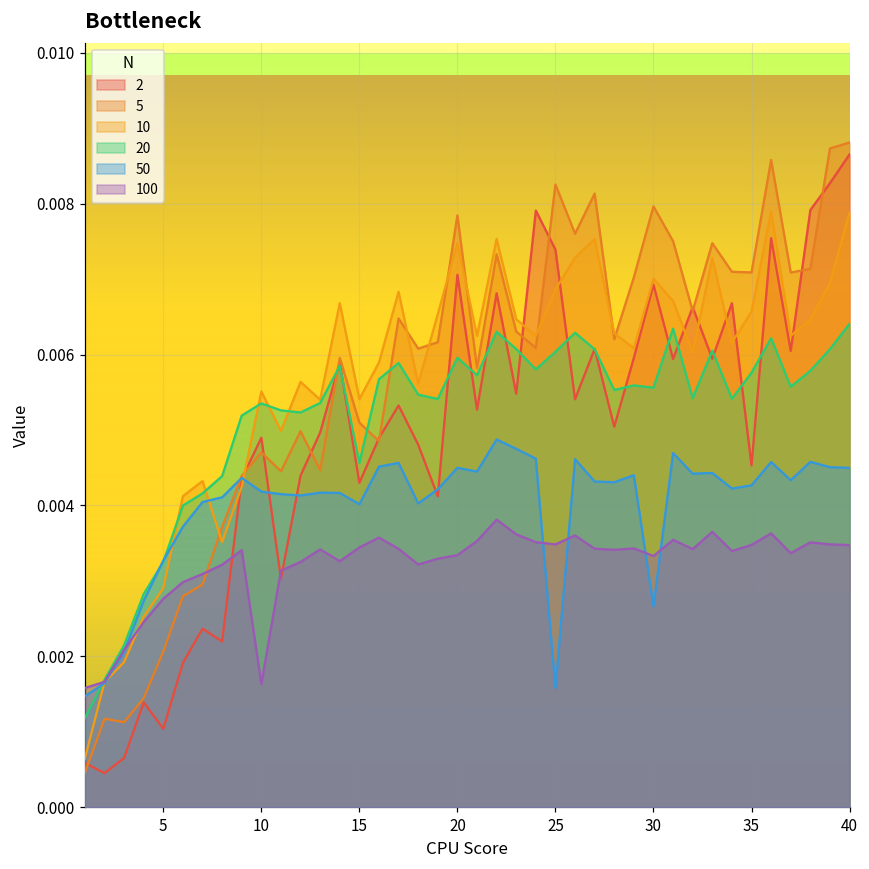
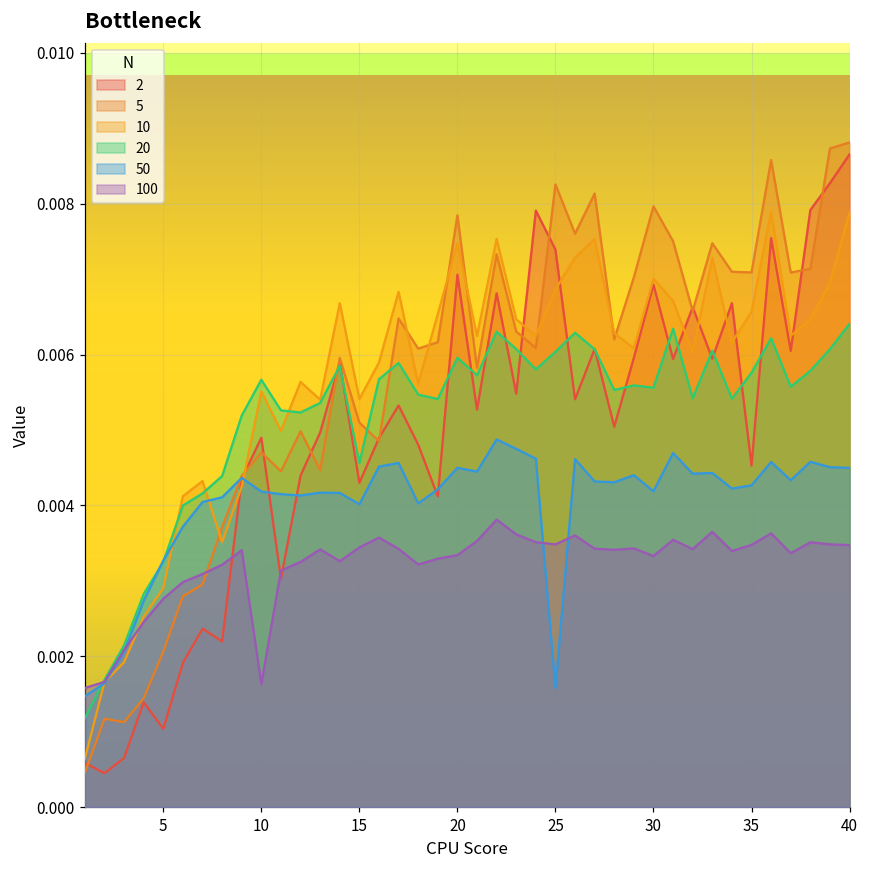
  {
    "20": {
-     "10": 0.0054,
+     "10": 0.0057,
      "15": 0.0046,
      "20": 0.0060,
      "25": 0.0060,
      "30": 0.0056,
      "35": 0.0058,
      "40": 0.0064
    },
    "50": {
      "10": 0.0042,
      "15": 0.0040,
      "20": 0.0045,
      "25": 0.0016,
-     "30": 0.0027,
+     "30": 0.0042,
      "35": 0.0043,
      "40": 0.0045
    },
    "100": {
      "5": 0.0028,
      "10": 0.0016,
      "15": 0.0034,
      "20": 0.0033,
      "25": 0.0035,
      "30": 0.0033,
      "35": 0.0035,
      "40": 0.0035
    }
  }
